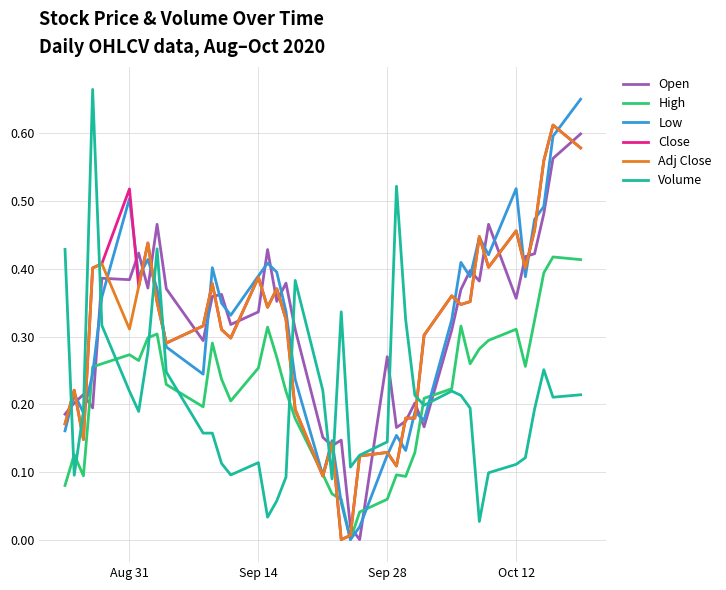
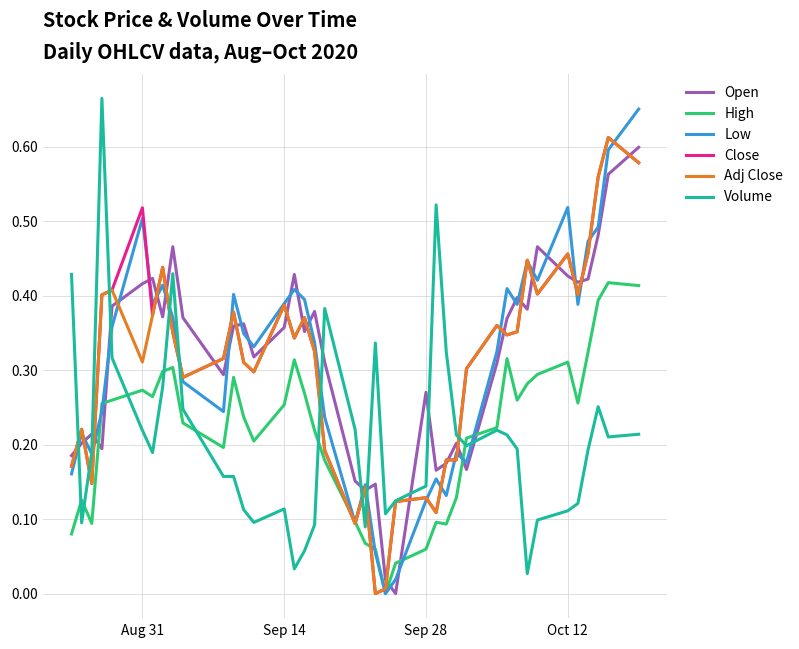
  {
    "Open": {
-     "Aug 31": 0.38,
-     "Sep 14": 0.34,
+     "Aug 31": 0.42,
+     "Sep 14": 0.36,
      "Sep 28": 0.27,
-     "Oct 12": 0.36
+     "Oct 12": 0.43
    },
    "Low": {
      "Aug 31": 0.50,
      "Sep 28": 0.12,
      "Oct 12": 0.52
    },
    "Close": {
      "Aug 31": 0.52
    },
    "Adj Close": {
      "Aug 31": 0.31
    }
  }
